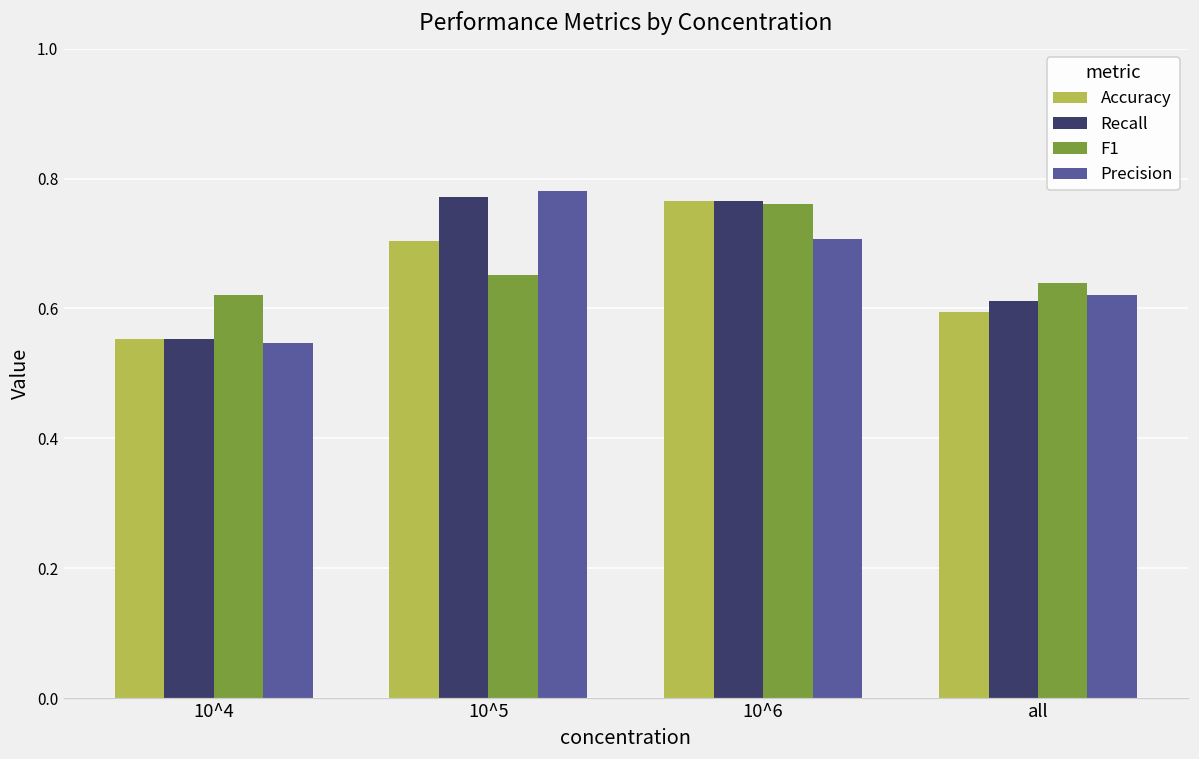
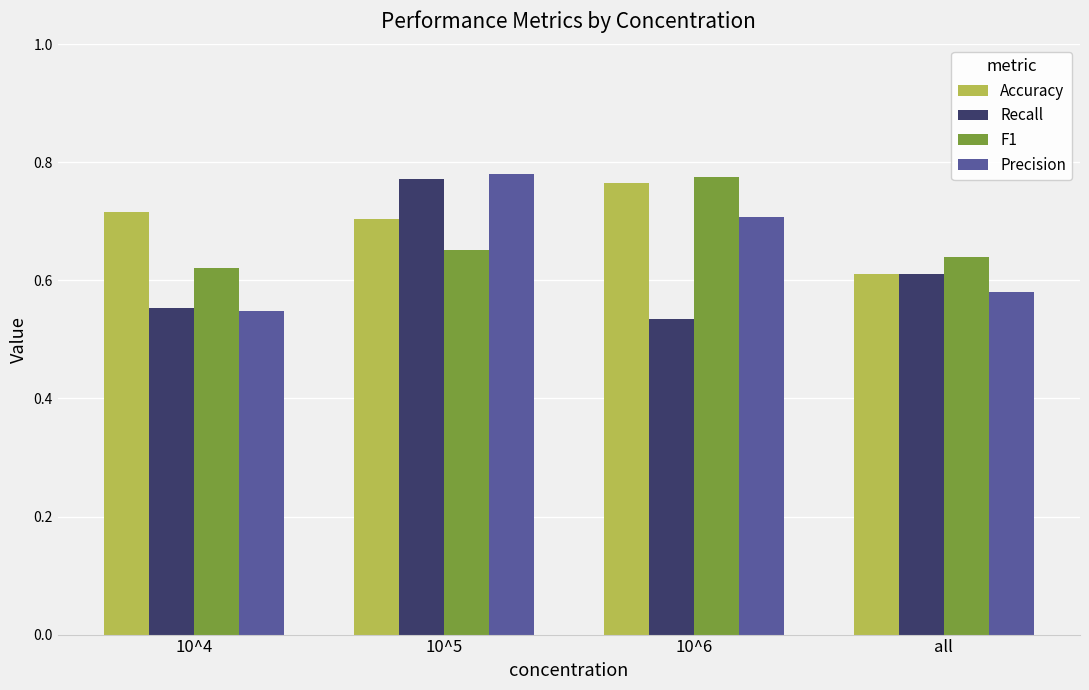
  {
    "Accuracy": {
-     "10^4": 0.55,
+     "10^4": 0.72,
      "10^5": 0.70,
      "10^6": 0.77,
-     "all": 0.59
+     "all": 0.61
    },
    "Recall": {
      "10^4": 0.55,
      "10^5": 0.77,
-     "10^6": 0.77,
+     "10^6": 0.53,
      "all": 0.61
    },
    "F1": {
      "10^4": 0.62,
      "10^5": 0.65,
-     "10^6": 0.76,
+     "10^6": 0.77,
      "all": 0.64
    },
    "Precision": {
      "10^4": 0.55,
      "10^5": 0.78,
      "10^6": 0.71,
-     "all": 0.62
+     "all": 0.58
    }
  }
